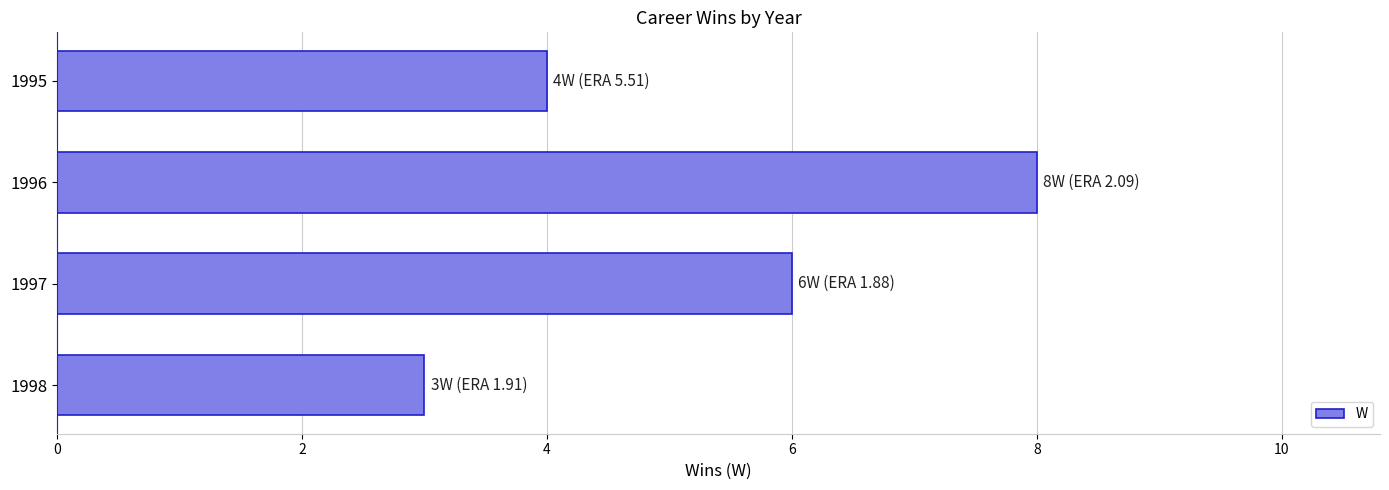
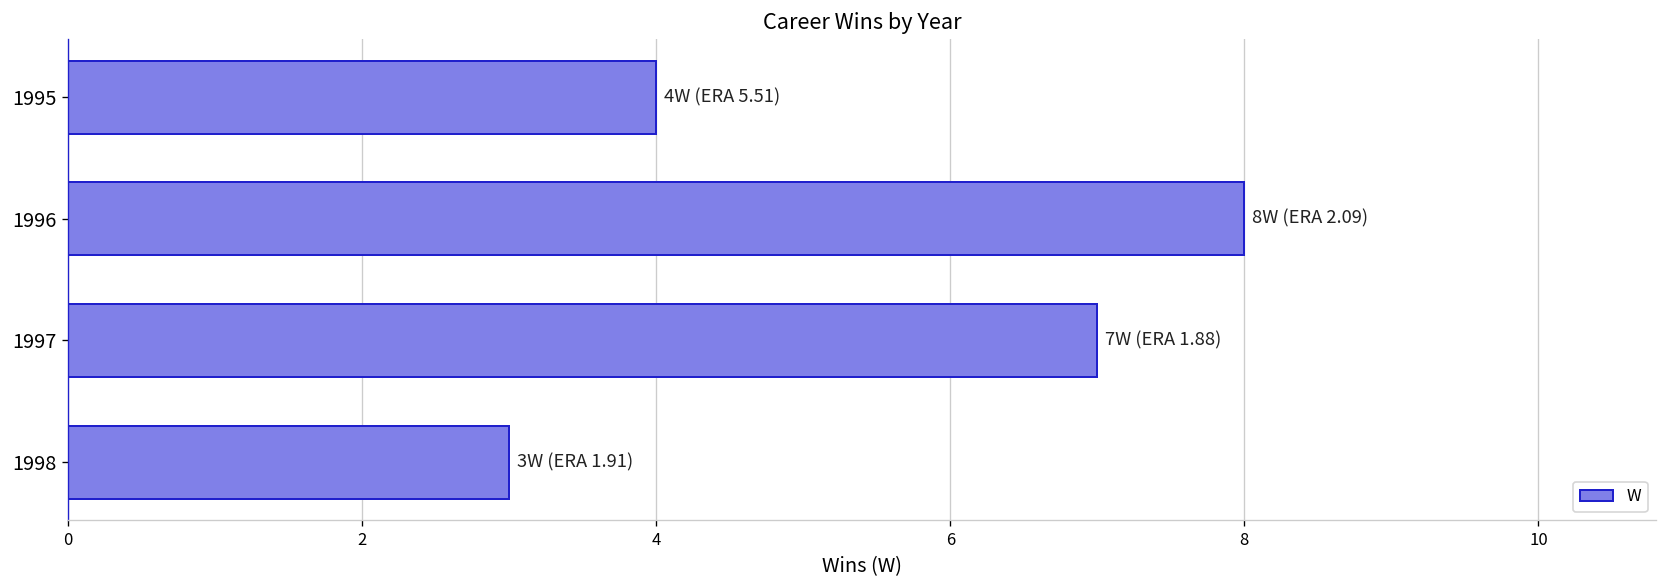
  {
    "1995": "4W",
    "1996": "8W",
-   "1997": "6W",
+   "1997": "7W",
    "1998": "3W"
  }
